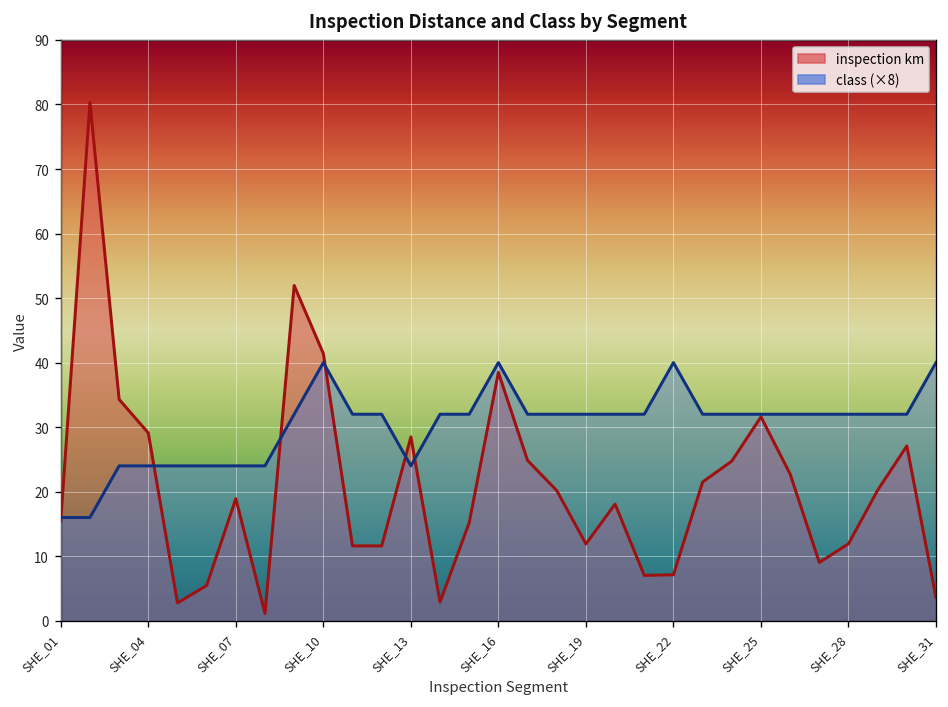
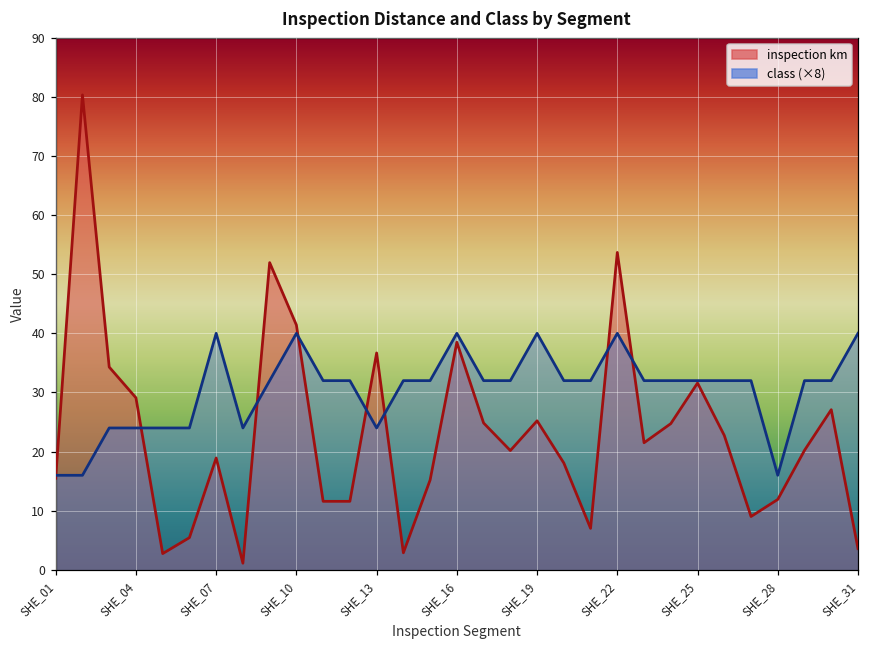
  {
    "inspection km": {
      "SHE_01": 16,
      "SHE_04": 29,
      "SHE_07": 19,
      "SHE_10": 41,
-     "SHE_13": 28,
+     "SHE_13": 37,
      "SHE_16": 38,
-     "SHE_19": 12,
-     "SHE_22": 7,
+     "SHE_19": 25,
+     "SHE_22": 54,
      "SHE_28": 12,
      "SHE_31": 4
    },
    "class (×8)": {
      "SHE_01": 16,
      "SHE_04": 24,
-     "SHE_07": 24,
+     "SHE_07": 40,
      "SHE_10": 40,
      "SHE_13": 24,
      "SHE_16": 40,
-     "SHE_19": 32,
+     "SHE_19": 40,
      "SHE_22": 40,
-     "SHE_28": 32,
+     "SHE_28": 16,
      "SHE_31": 40
    }
  }
